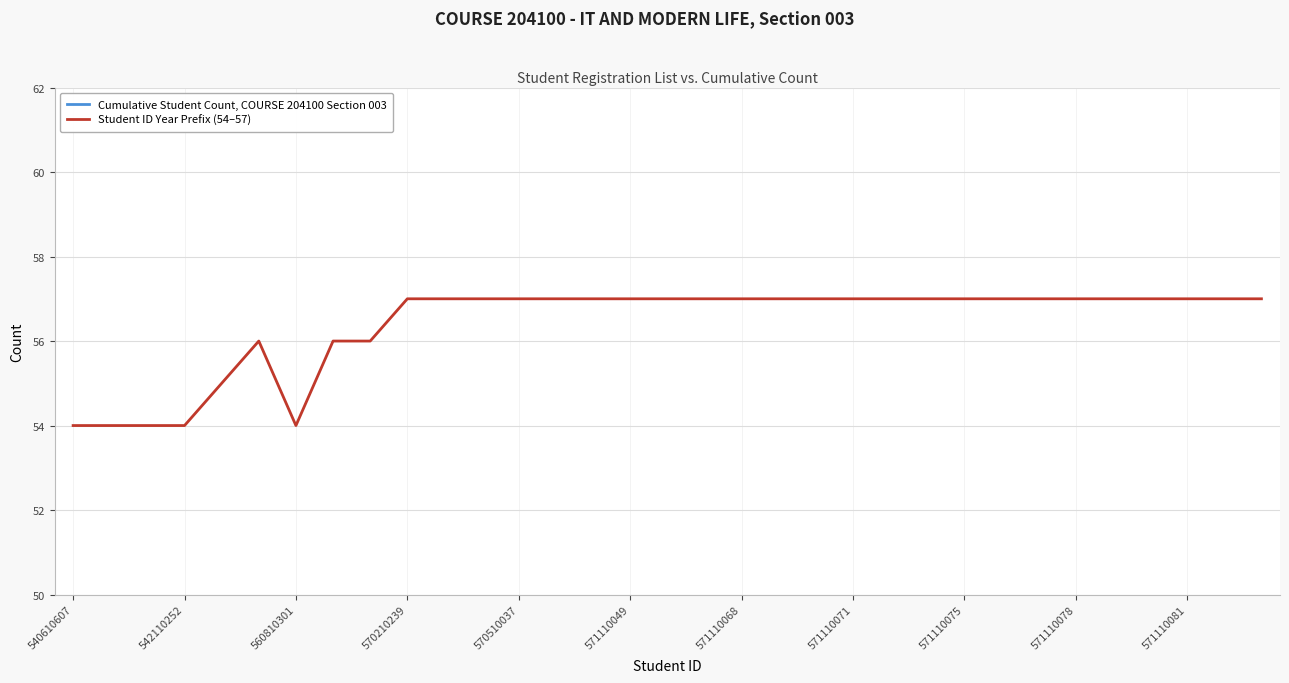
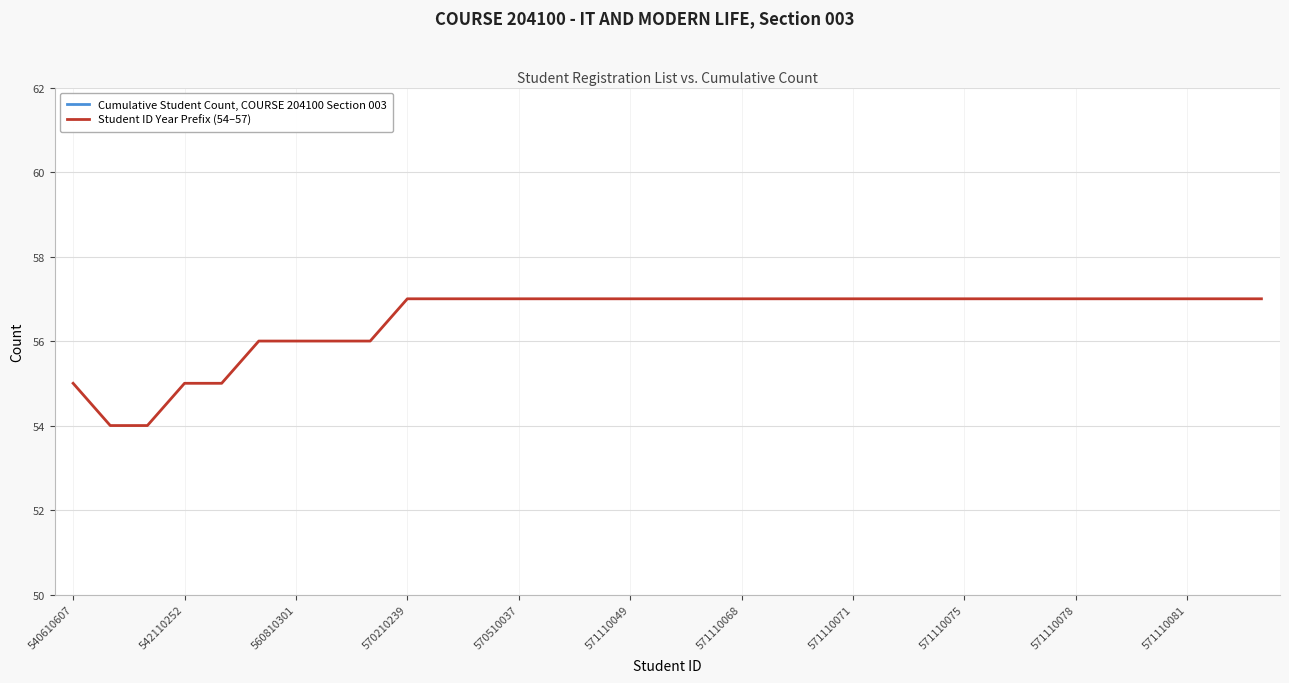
  {
    "Student ID Year Prefix (54–57)": {
-     "540610607": 54,
-     "542110252": 54,
-     "560810301": 54,
+     "540610607": 55,
+     "542110252": 55,
+     "560810301": 56,
      "570210239": 57,
      "570510037": 57,
      "571110049": 57,
      "571110068": 57,
      "571110071": 57,
      "571110075": 57,
      "571110078": 57,
      "571110081": 57
    }
  }
